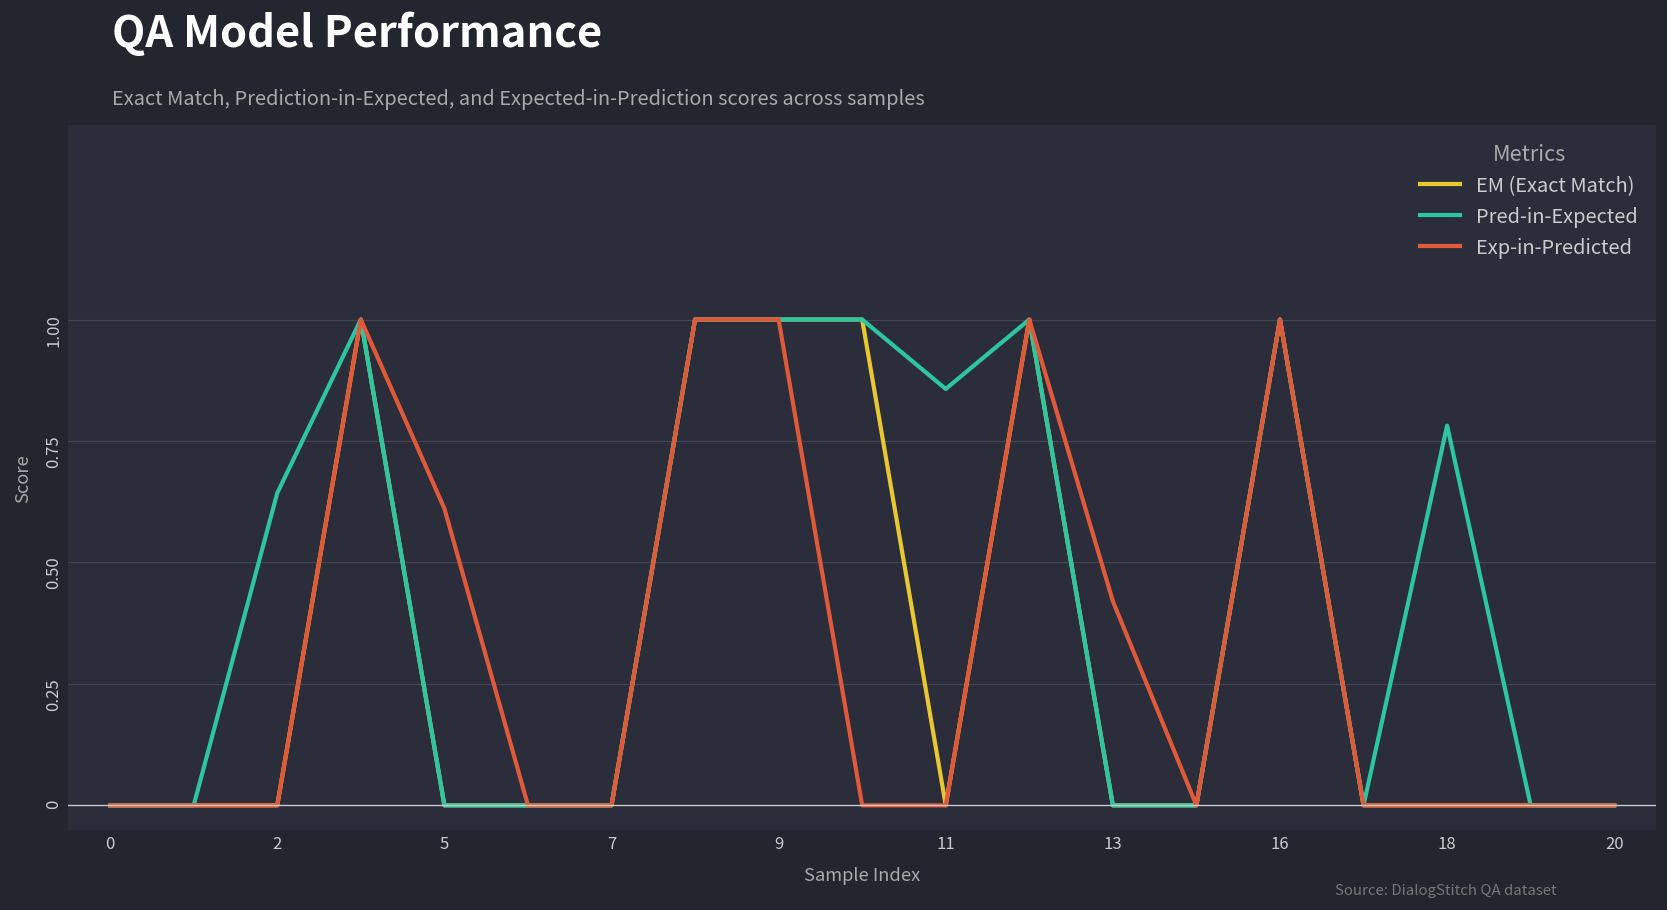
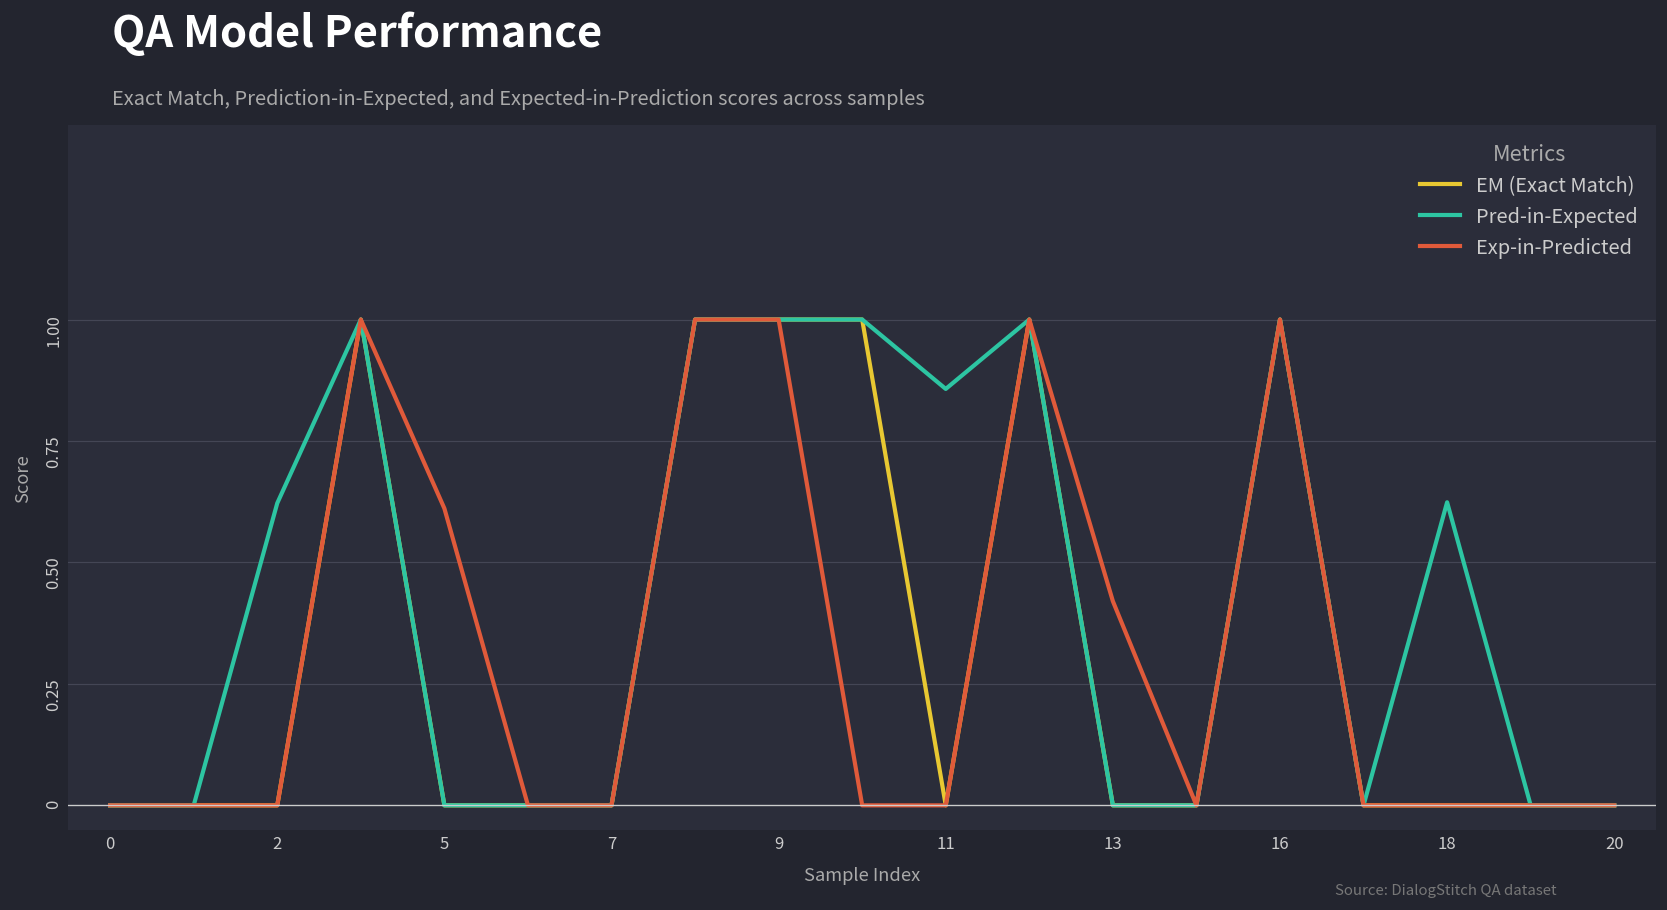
  {
    "Pred-in-Expected": {
-     "2": 0.64,
-     "18": 0.78
+     "2": 0.62,
+     "18": 0.62
    }
  }
